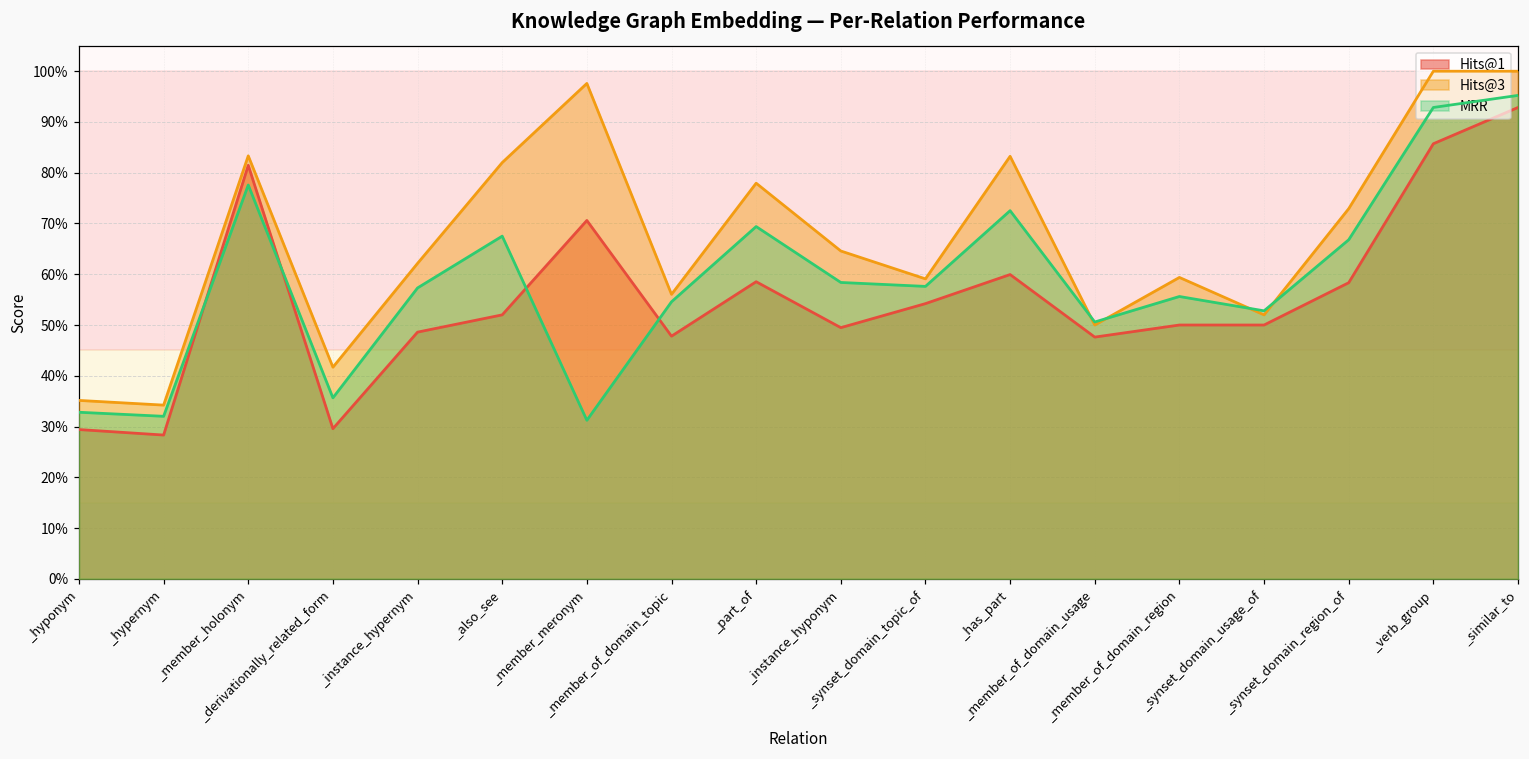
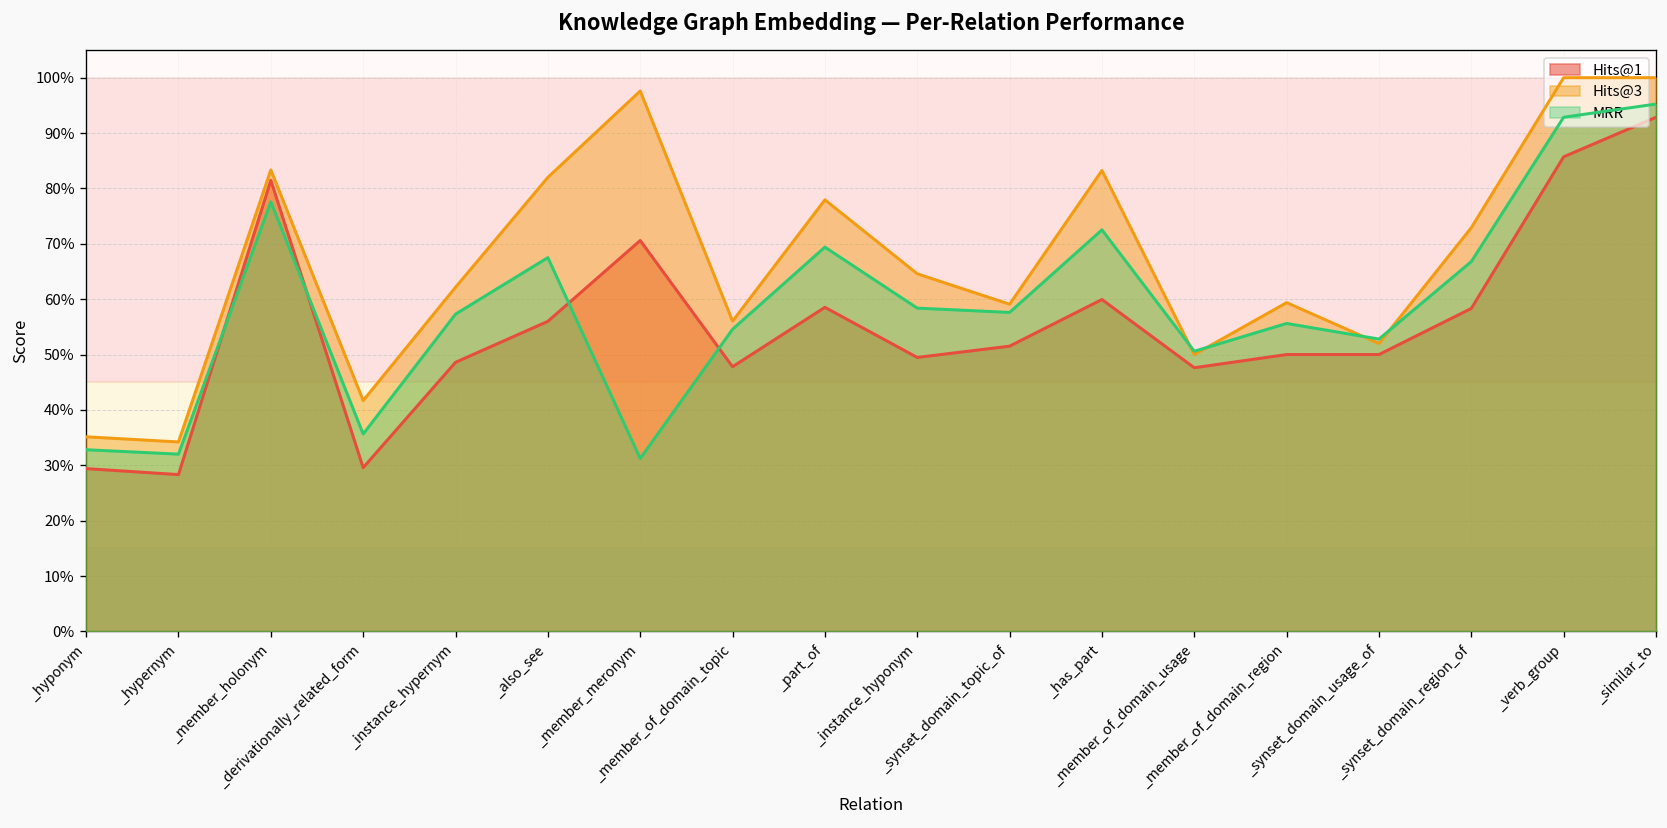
  {
    "Hits@1": {
      "_hyponym": "29%",
      "_hypernym": "28%",
      "_member_holonym": "81%",
      "_derivationally_related_form": "30%",
      "_instance_hypernym": "49%",
-     "_also_see": "52%",
+     "_also_see": "56%",
      "_member_meronym": "71%",
      "_member_of_domain_topic": "48%",
      "_part_of": "59%",
      "_instance_hyponym": "49%",
-     "_synset_domain_topic_of": "54%",
+     "_synset_domain_topic_of": "52%",
      "_has_part": "60%",
      "_member_of_domain_usage": "48%",
      "_member_of_domain_region": "50%",
      "_synset_domain_usage_of": "50%",
      "_synset_domain_region_of": "58%",
      "_verb_group": "86%",
      "_similar_to": "93%"
    },
    "Hits@3": {
      "_hyponym": "35%",
      "_hypernym": "34%",
      "_member_holonym": "83%",
      "_derivationally_related_form": "42%",
      "_instance_hypernym": "62%",
      "_also_see": "82%",
      "_member_meronym": "98%",
      "_member_of_domain_topic": "56%",
      "_part_of": "78%",
      "_instance_hyponym": "65%",
      "_synset_domain_topic_of": "59%",
      "_has_part": "83%",
      "_member_of_domain_usage": "50%",
      "_member_of_domain_region": "59%",
      "_synset_domain_usage_of": "52%",
      "_synset_domain_region_of": "73%",
      "_similar_to": "100%"
    },
    "MRR": {
      "_hyponym": "33%",
      "_hypernym": "32%",
      "_member_holonym": "78%",
      "_derivationally_related_form": "36%",
      "_instance_hypernym": "57%",
      "_also_see": "68%",
      "_member_meronym": "31%",
      "_member_of_domain_topic": "55%",
      "_part_of": "69%",
      "_instance_hyponym": "58%",
      "_synset_domain_topic_of": "58%",
      "_has_part": "73%",
      "_member_of_domain_usage": "51%",
      "_member_of_domain_region": "56%",
      "_synset_domain_usage_of": "53%",
      "_synset_domain_region_of": "67%",
      "_similar_to": "95%"
    }
  }
